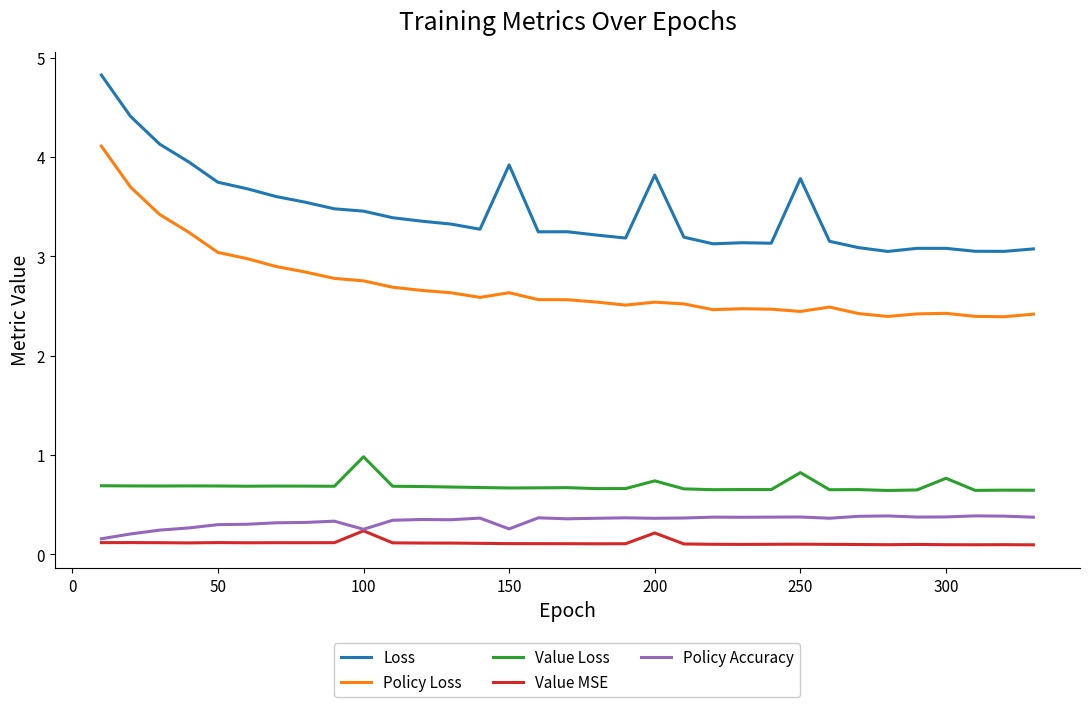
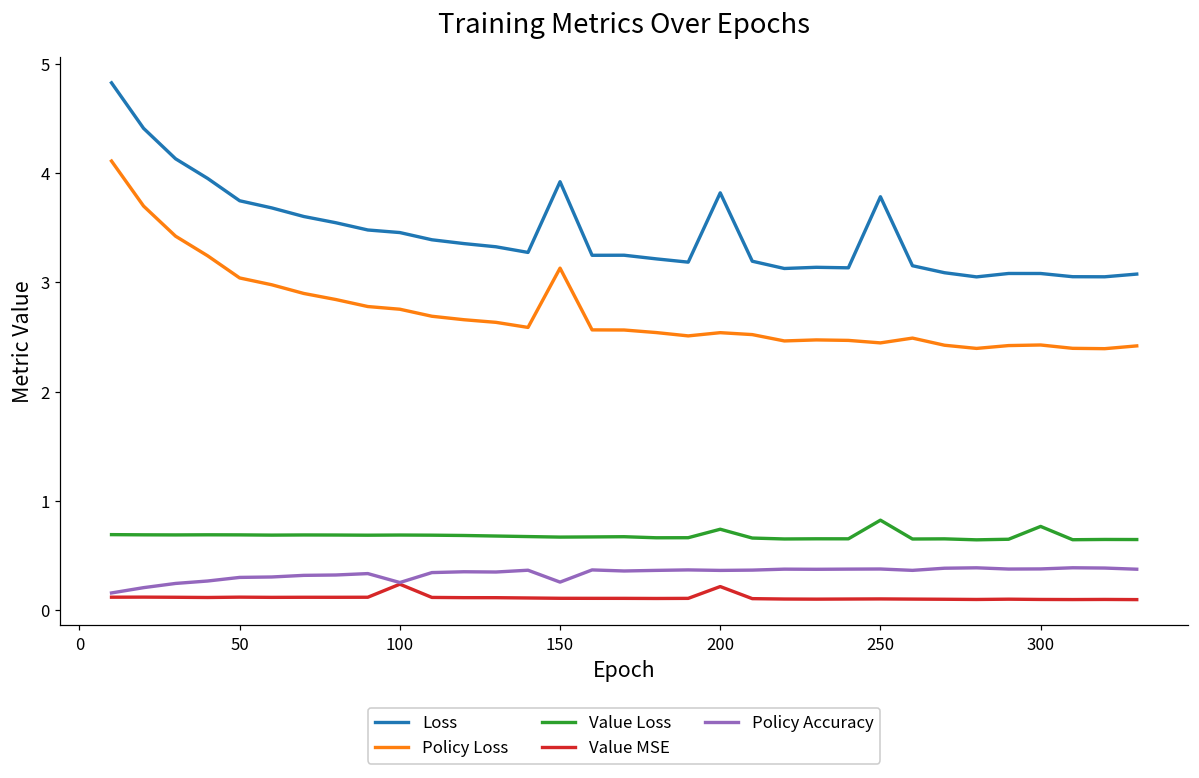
  {
    "Loss": {
      "50": 3.7,
      "100": 3.5,
      "150": 3.9,
      "200": 3.8,
      "250": 3.8,
      "300": 3.1
    },
    "Policy Loss": {
      "50": 3.0,
      "100": 2.8,
-     "150": 2.6,
+     "150": 3.1,
      "200": 2.5,
      "250": 2.4,
      "300": 2.4
    },
    "Value Loss": {
      "50": 0.7,
-     "100": 1.0,
+     "100": 0.7,
      "150": 0.7,
      "200": 0.7,
      "250": 0.8,
      "300": 0.8
    },
    "Value MSE": {
      "50": 0.1,
      "150": 0.1,
      "200": 0.2,
      "250": 0.1,
      "300": 0.1
    },
    "Policy Accuracy": {
      "50": 0.3,
      "150": 0.3,
      "200": 0.4,
      "250": 0.4,
      "300": 0.4
    }
  }
